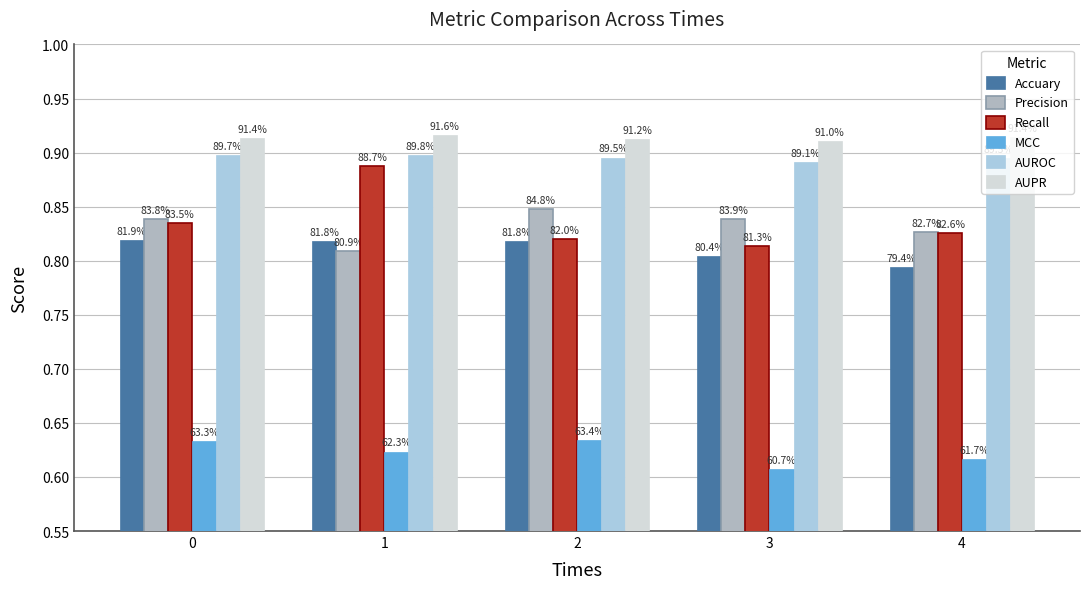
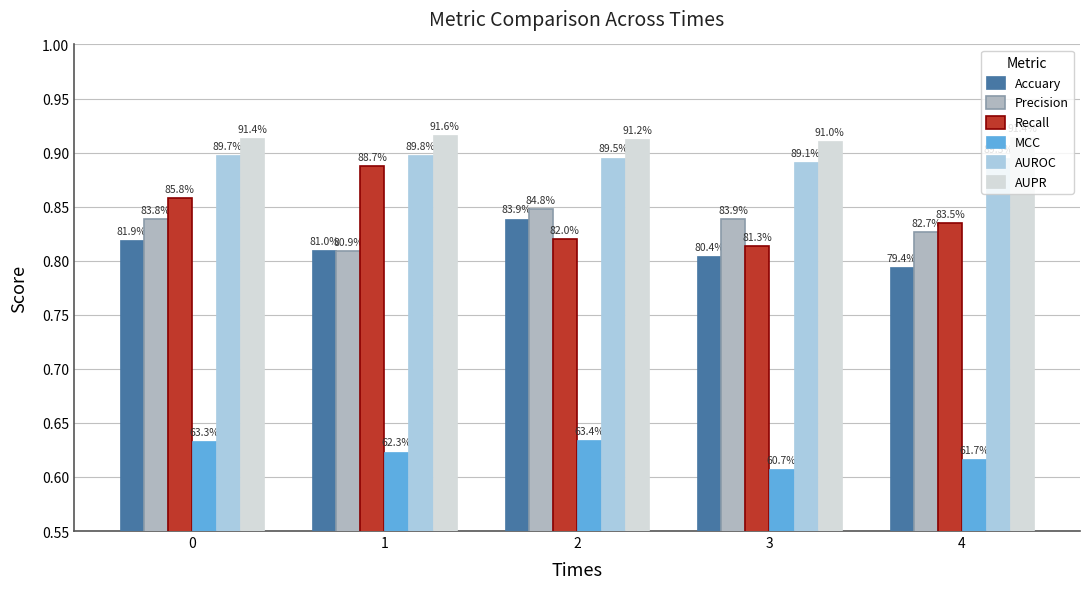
  {
    "Accuary": {
      "0": "81.9%",
-     "1": "81.8%",
-     "2": "81.8%",
+     "1": "81.0%",
+     "2": "83.9%",
      "3": "80.4%",
      "4": "79.4%"
    },
    "Recall": {
-     "0": "83.5%",
+     "0": "85.8%",
      "1": "88.7%",
      "2": "82.0%",
      "3": "81.3%",
-     "4": "82.6%"
+     "4": "83.5%"
    },
    "MCC": {
      "0": "63.3%",
      "1": "62.3%",
      "2": "63.4%",
      "3": "60.7%",
      "4": "61.7%"
    }
  }
